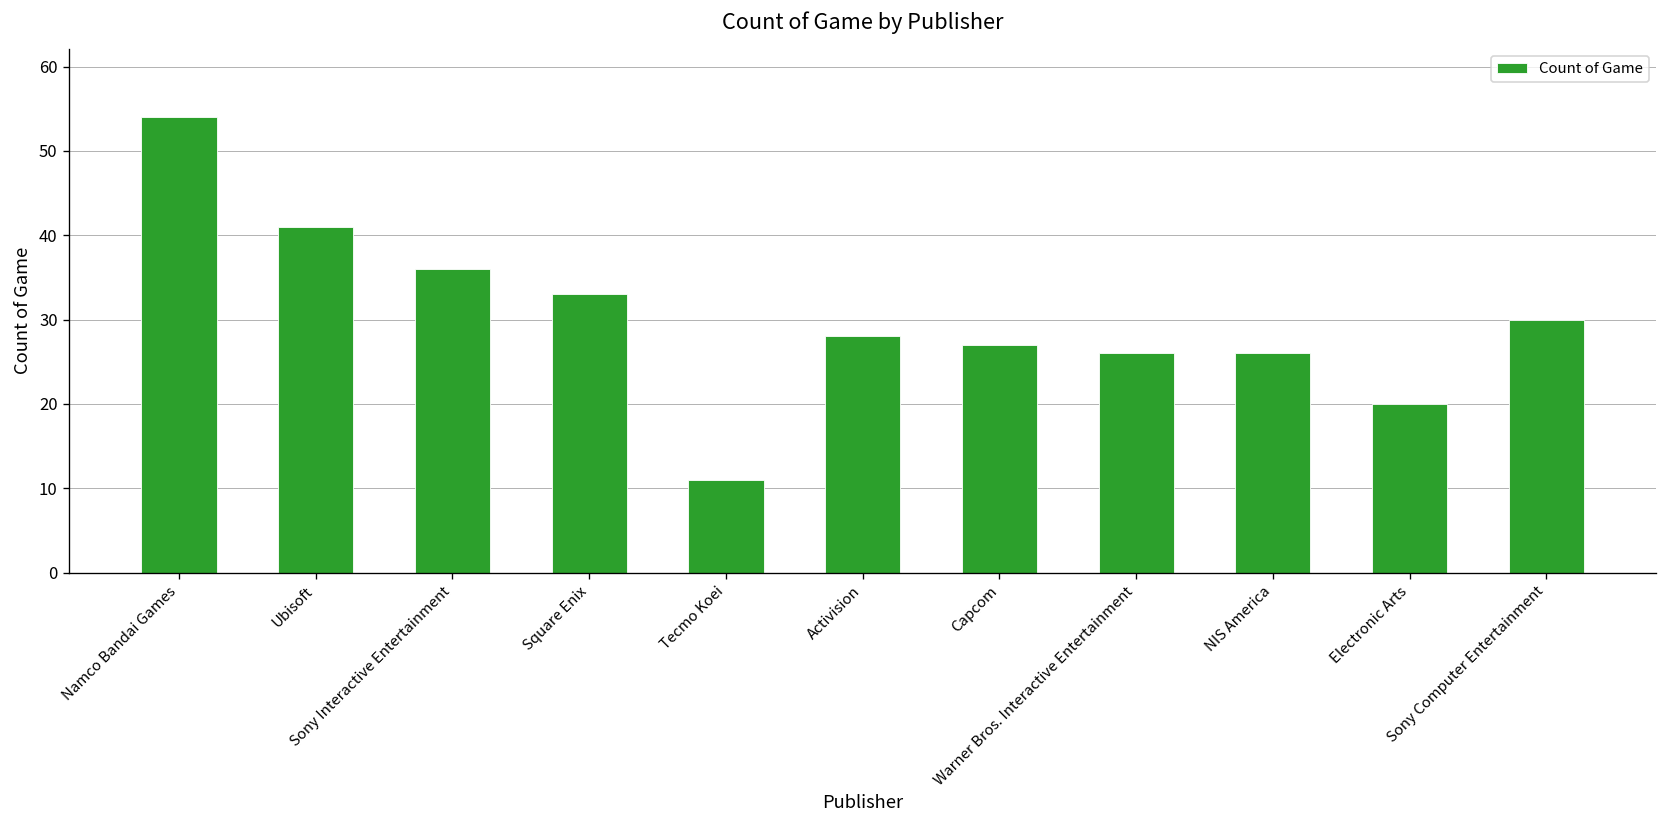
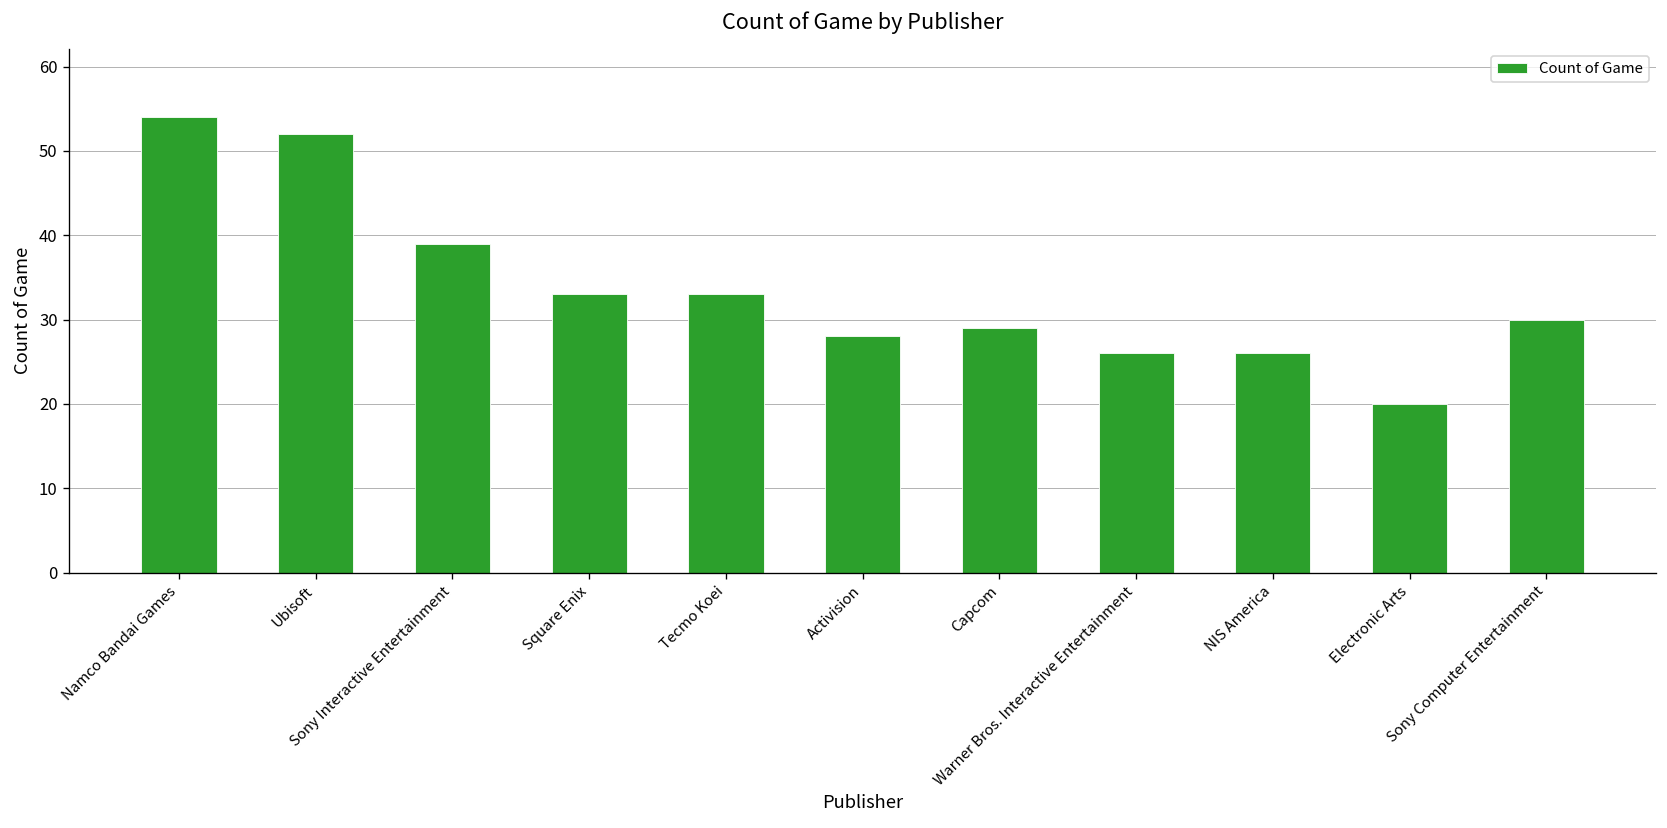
  {
    "Namco Bandai Games": 54,
-   "Ubisoft": 41,
-   "Sony Interactive Entertainment": 36,
+   "Ubisoft": 52,
+   "Sony Interactive Entertainment": 39,
    "Square Enix": 33,
-   "Tecmo Koei": 11,
+   "Tecmo Koei": 33,
    "Activision": 28,
-   "Capcom": 27,
+   "Capcom": 29,
    "Warner Bros. Interactive Entertainment": 26,
    "NIS America": 26,
    "Electronic Arts": 20,
    "Sony Computer Entertainment": 30
  }
